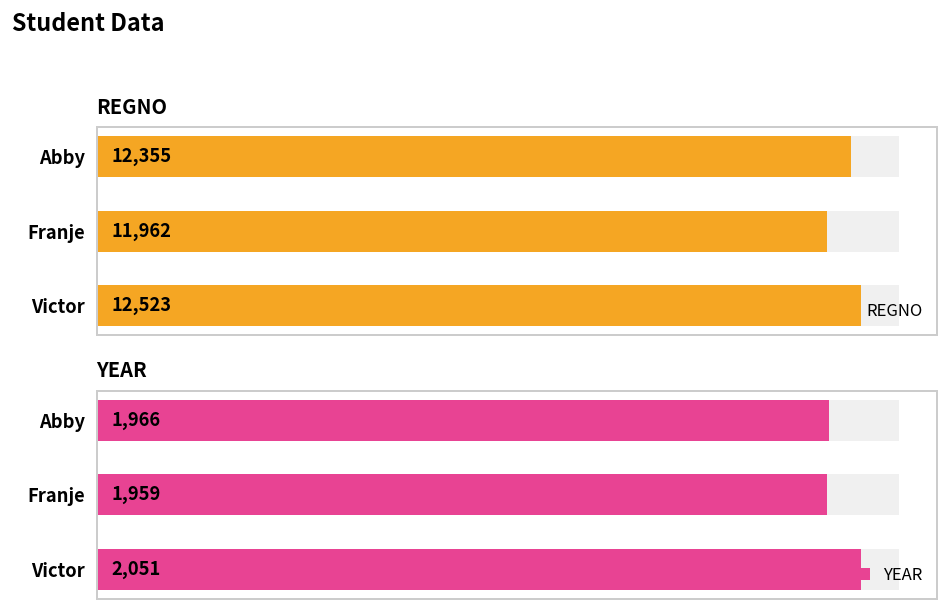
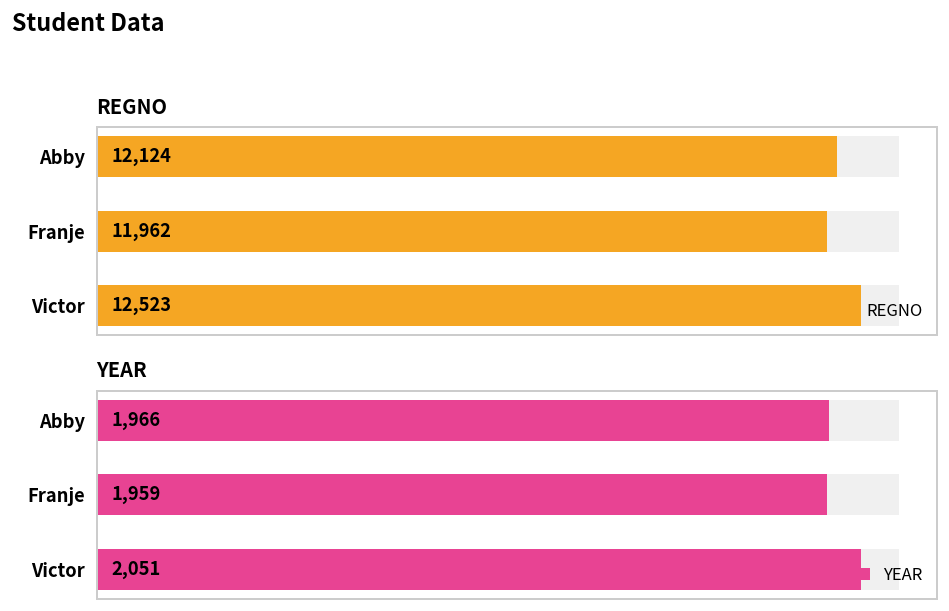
  {
    "REGNO": {
      "REGNO": {
-       "Abby": "12,355"
+       "Abby": "12,124"
      }
    }
  }
